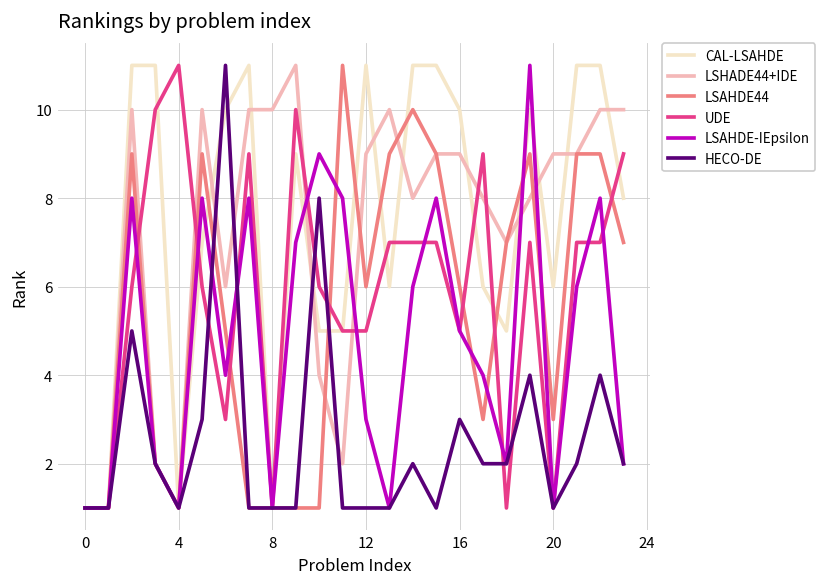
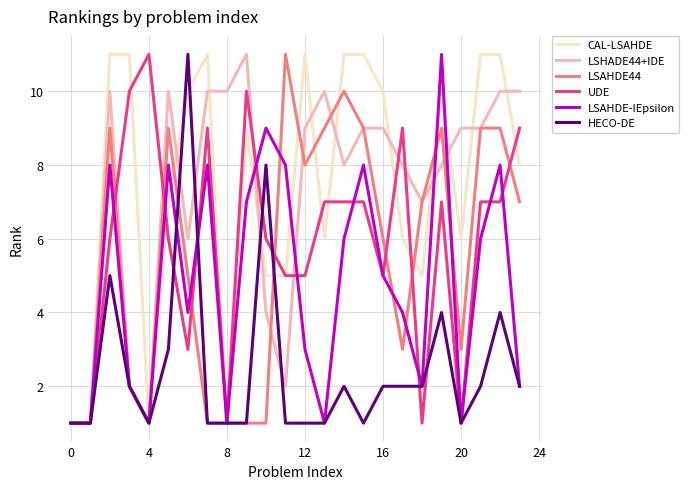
  {
    "LSAHDE44": {
-     "12": 6,
+     "12": 8,
      "16": 6,
      "20": 3
    },
    "UDE": {
      "4": 11,
      "12": 5
    },
    "LSAHDE-IEpsilon": {
      "12": 3
    },
    "HECO-DE": {
      "12": 1,
-     "16": 3
+     "16": 2
    }
  }
